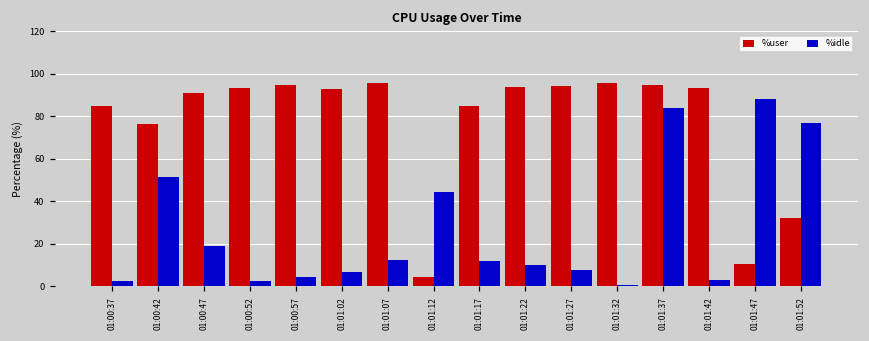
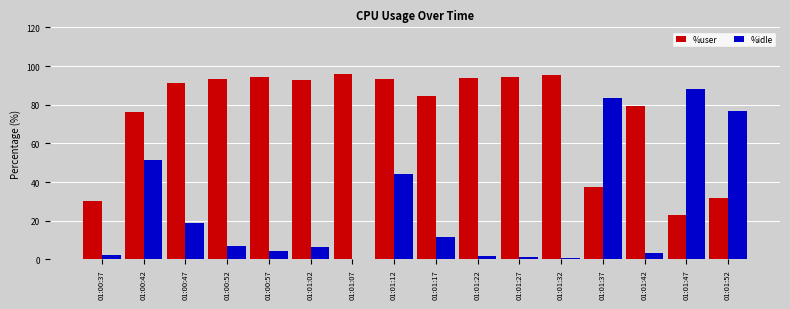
  {
    "%user": {
-     "01:00:37": 85,
+     "01:00:37": 30,
      "01:00:42": 76,
      "01:00:47": 91,
      "01:00:52": 93,
      "01:00:57": 94,
      "01:01:02": 93,
      "01:01:07": 96,
-     "01:01:12": 4,
+     "01:01:12": 93,
      "01:01:17": 85,
      "01:01:22": 94,
      "01:01:27": 94,
      "01:01:32": 95,
-     "01:01:37": 95,
-     "01:01:42": 93,
-     "01:01:47": 11,
+     "01:01:37": 37,
+     "01:01:42": 79,
+     "01:01:47": 23,
      "01:01:52": 32
    },
    "%idle": {
      "01:00:37": 2,
      "01:00:42": 51,
      "01:00:47": 19,
-     "01:00:52": 3,
+     "01:00:52": 7,
      "01:00:57": 5,
      "01:01:02": 7,
-     "01:01:07": 12,
+     "01:01:07": 0,
      "01:01:12": 44,
      "01:01:17": 12,
-     "01:01:22": 10,
-     "01:01:27": 8,
+     "01:01:22": 2,
+     "01:01:27": 1,
      "01:01:37": 84,
      "01:01:42": 3,
      "01:01:47": 88,
      "01:01:52": 77
    }
  }
